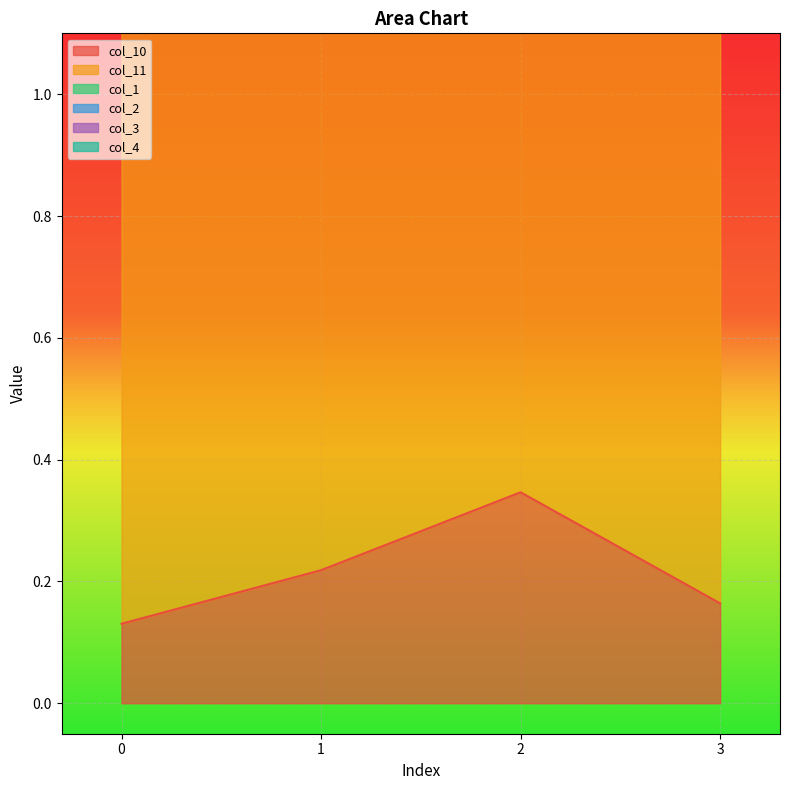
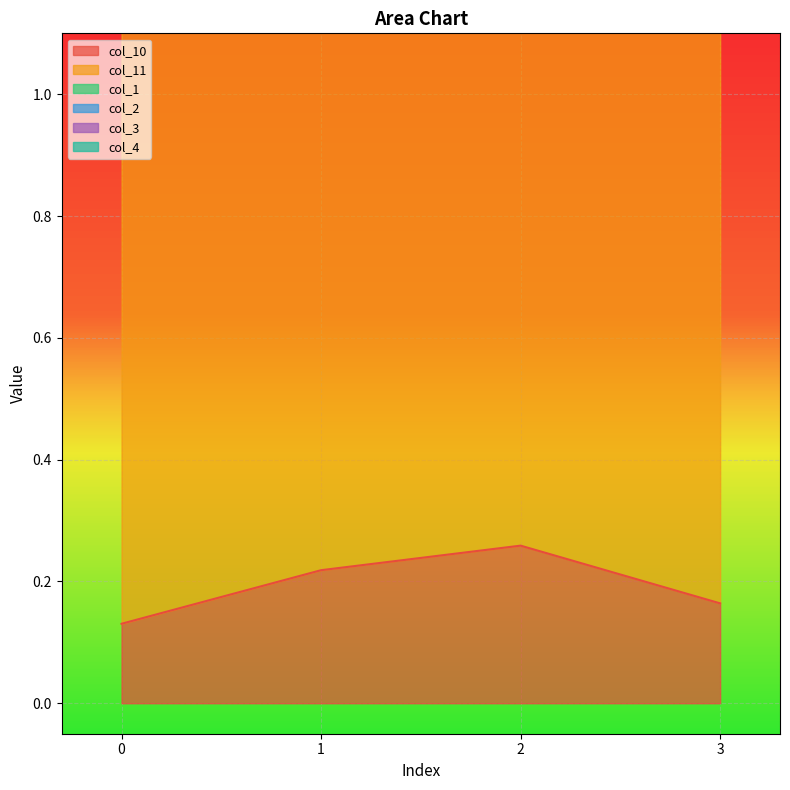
  {
    "col_10": {
      "0": 0.13,
      "1": 0.22,
-     "2": 0.35,
+     "2": 0.26,
      "3": 0.16
    }
  }
